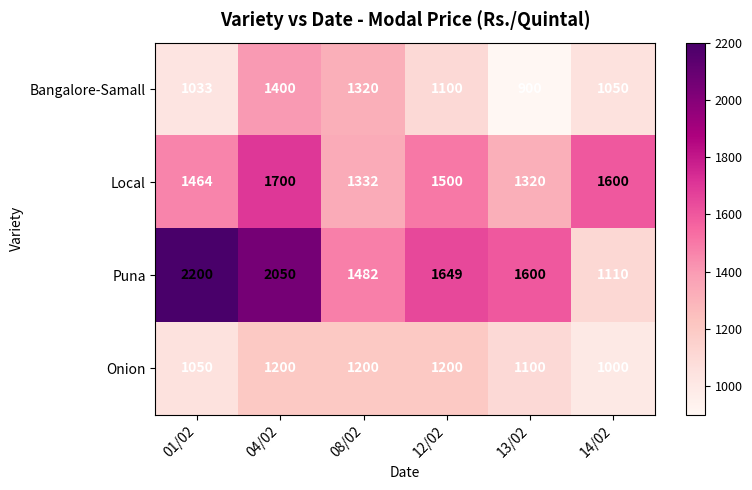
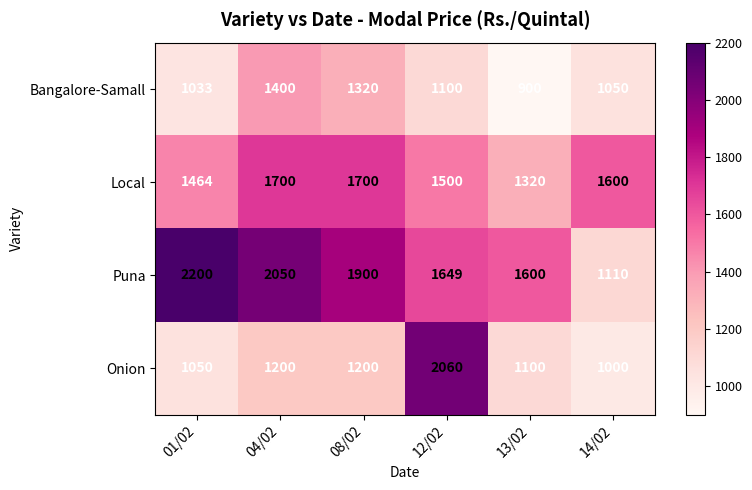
  {
    "Bangalore-Samall": {
      "04/02": 1400,
      "08/02": 1320
    },
    "Local": {
      "01/02": 1464,
      "04/02": 1700,
-     "08/02": 1332,
+     "08/02": 1700,
      "12/02": 1500,
      "13/02": 1320,
      "14/02": 1600
    },
    "Puna": {
      "01/02": 2200,
      "04/02": 2050,
-     "08/02": 1482,
+     "08/02": 1900,
      "12/02": 1649,
      "13/02": 1600
    },
    "Onion": {
      "04/02": 1200,
      "08/02": 1200,
-     "12/02": 1200
+     "12/02": 2060
    }
  }
